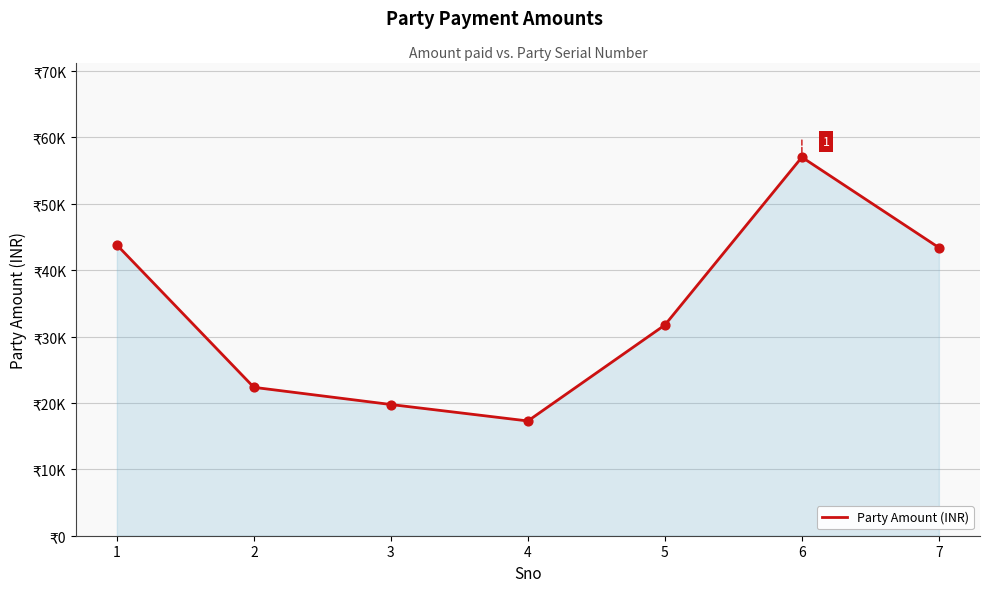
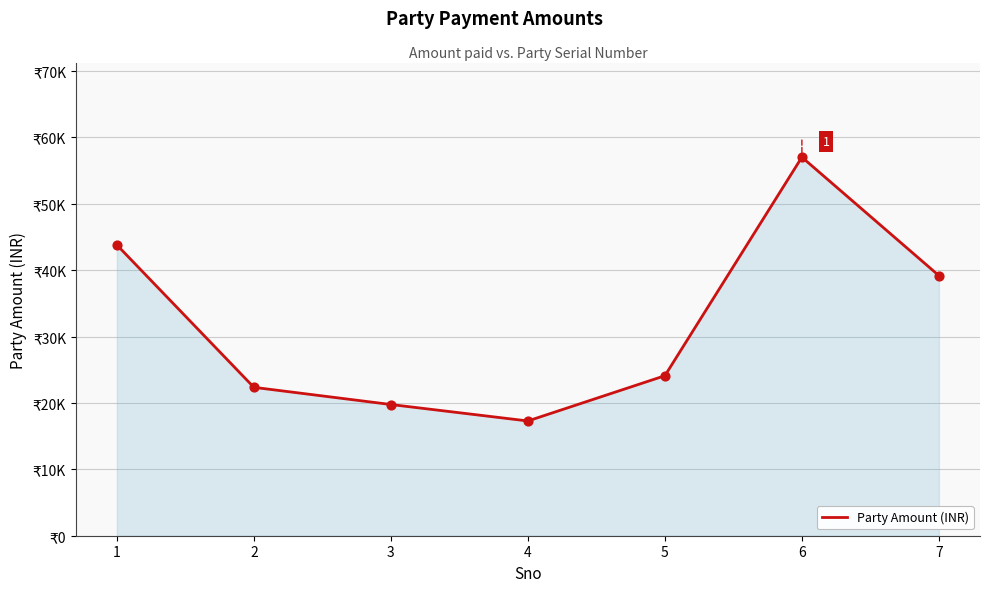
  {
    "1": "₹44000",
    "2": "₹22000",
    "3": "₹20000",
    "4": "₹17000",
-   "5": "₹32000",
-   "7": "₹43000"
+   "5": "₹24000",
+   "7": "₹39000"
  }
